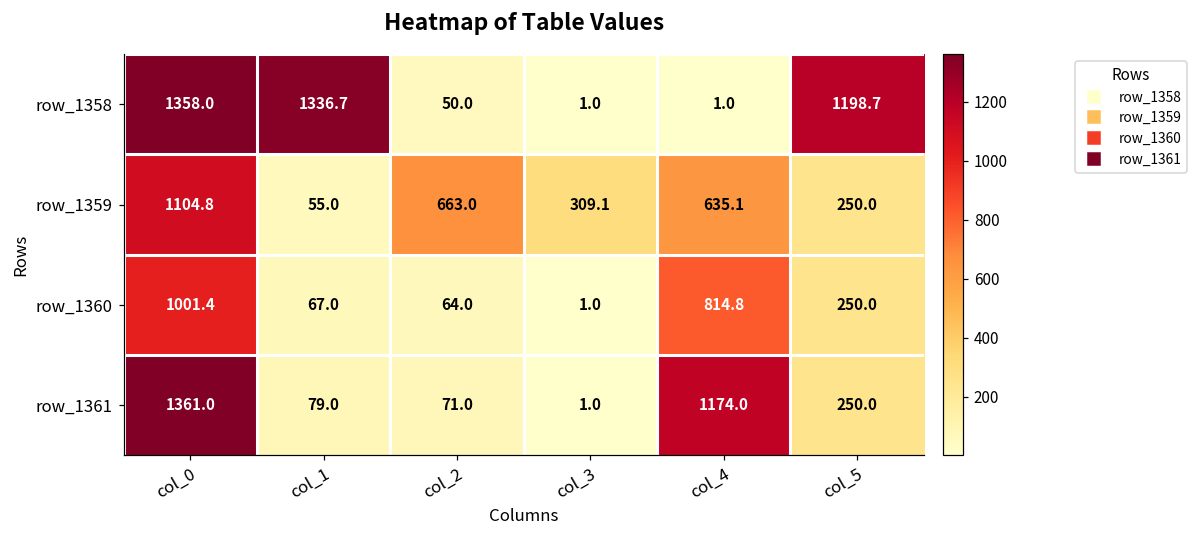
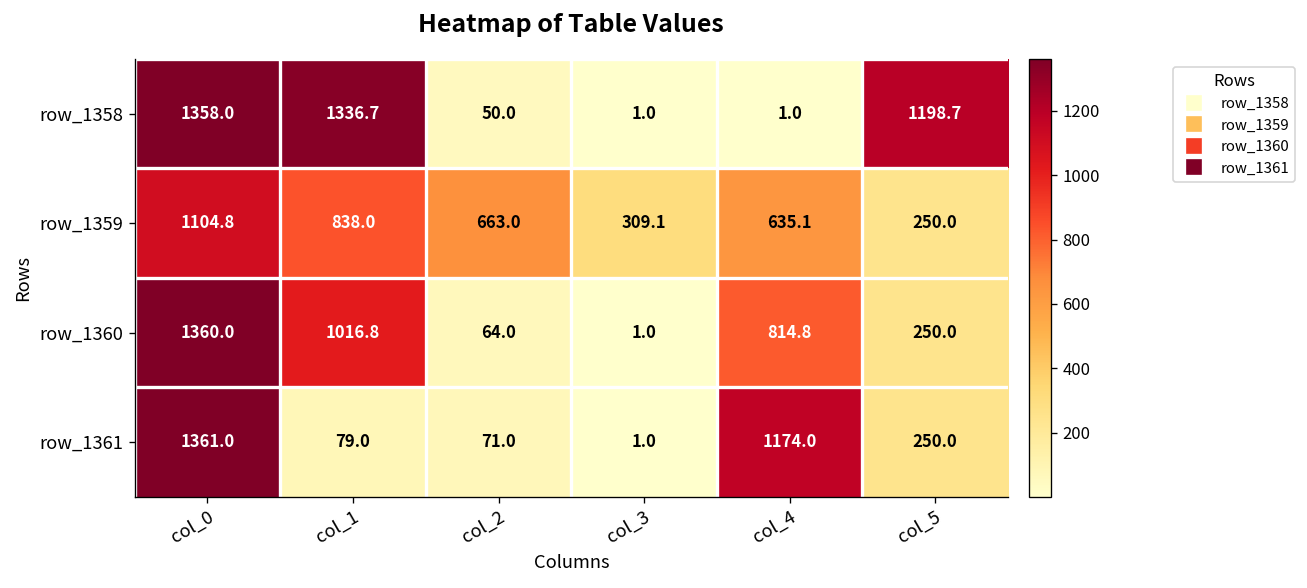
  {
    "row_1358": {
      "col_0": 1358.0,
      "col_1": 1336.7,
      "col_2": 50.0,
      "col_3": 1.0,
      "col_4": 1.0,
      "col_5": 1198.7
    },
    "row_1359": {
      "col_0": 1104.8,
-     "col_1": 55.0,
+     "col_1": 838.0,
      "col_2": 663.0,
      "col_3": 309.1,
      "col_4": 635.1,
      "col_5": 250.0
    },
    "row_1360": {
-     "col_0": 1001.4,
-     "col_1": 67.0,
+     "col_0": 1360.0,
+     "col_1": 1016.8,
      "col_2": 64.0,
      "col_3": 1.0,
      "col_4": 814.8,
      "col_5": 250.0
    },
    "row_1361": {
      "col_0": 1361.0,
      "col_1": 79.0,
      "col_2": 71.0,
      "col_3": 1.0,
      "col_4": 1174.0,
      "col_5": 250.0
    }
  }
